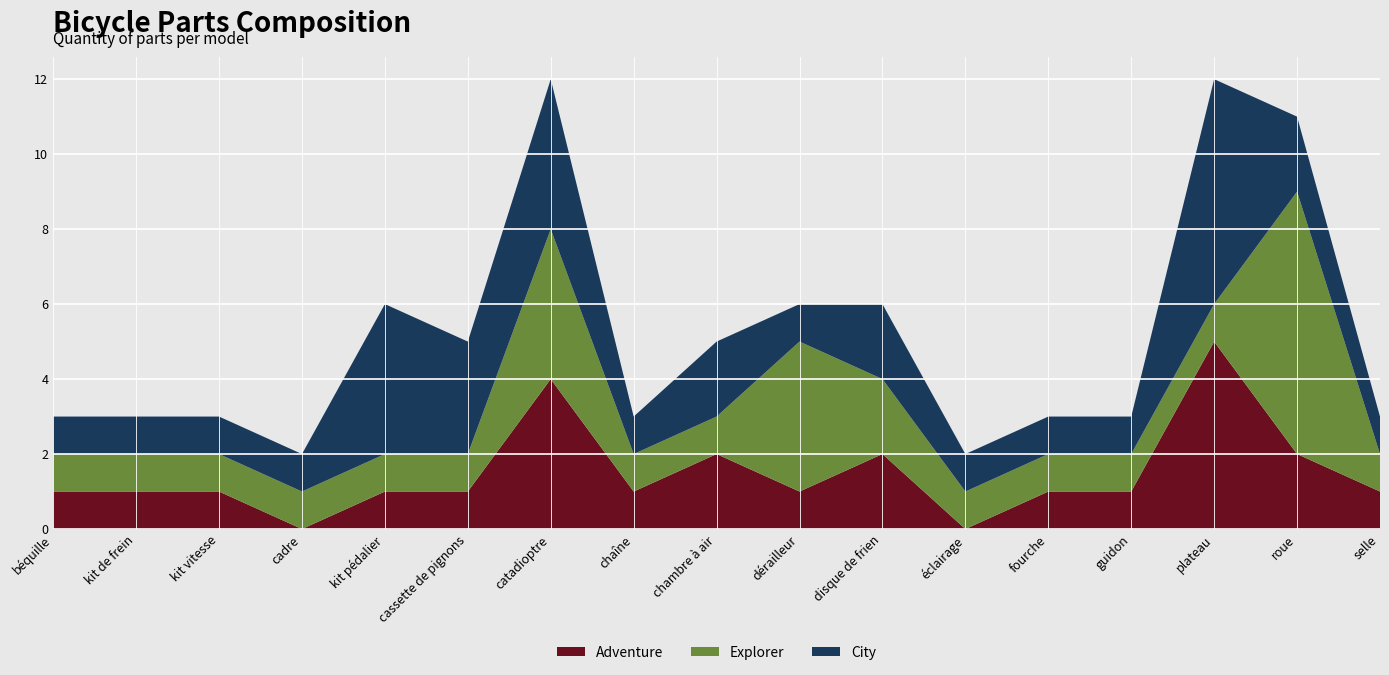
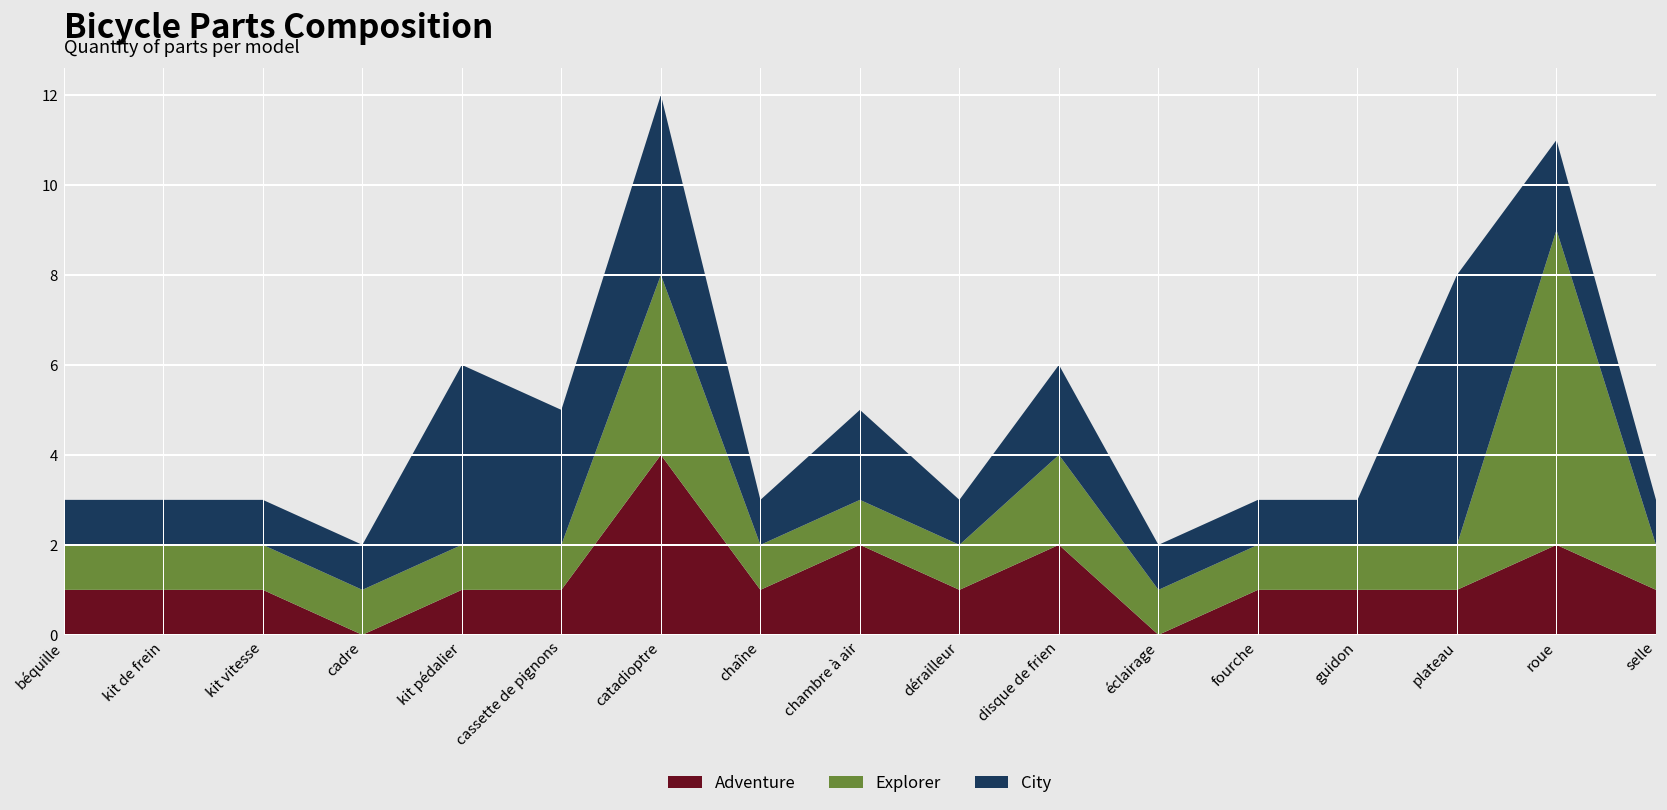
  {
    "Adventure": {
-     "plateau": 5
+     "plateau": 1
    },
    "Explorer": {
-     "dérailleur": 4
+     "dérailleur": 1
    },
    "City": {
      "béquille": 1,
      "kit de frein": 1,
      "kit vitesse": 1,
      "cadre": 1,
      "kit pédalier": 4,
      "cassette de pignons": 3,
      "catadioptre": 4,
      "chaîne": 1,
      "chambre à air": 2,
      "dérailleur": 1,
      "disque de frien": 2,
      "éclairage": 1,
      "fourche": 1,
      "guidon": 1,
      "plateau": 6,
      "roue": 2,
      "selle": 1
    }
  }
